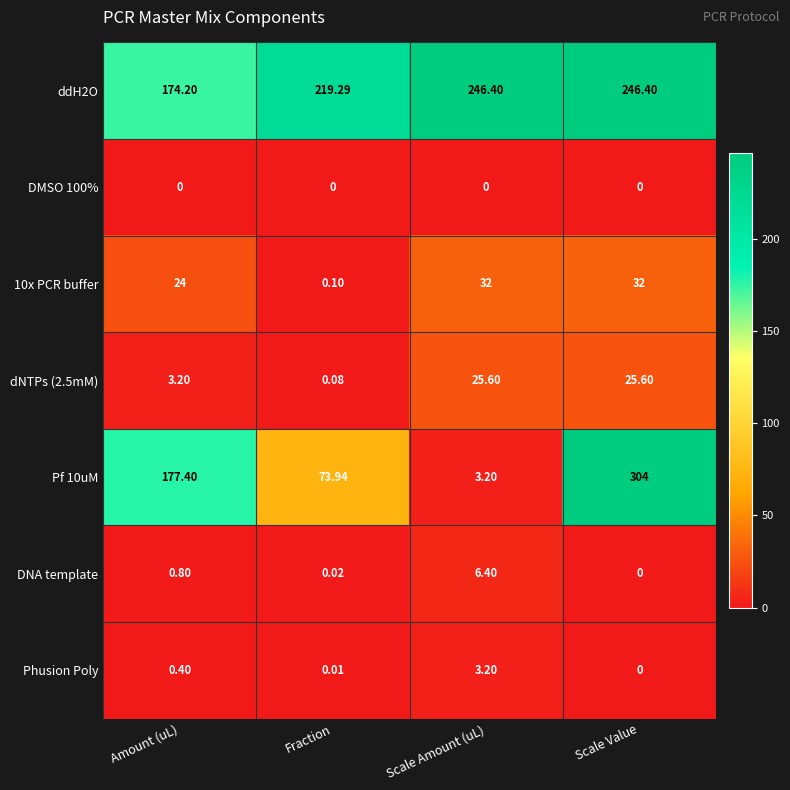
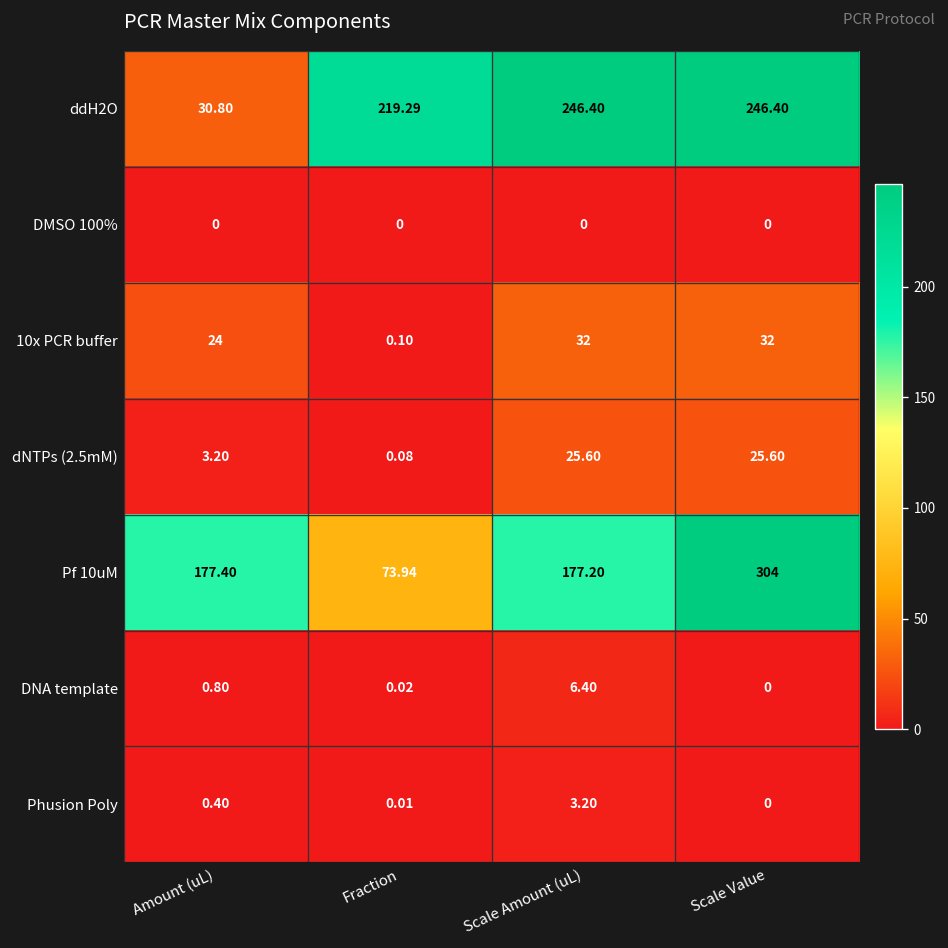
  {
    "ddH2O": {
-     "Amount (uL)": 174.20,
+     "Amount (uL)": 30.80,
      "Fraction": 219.29,
      "Scale Amount (uL)": 246.40,
      "Scale Value": 246.40
    },
    "DMSO 100%": {
      "Amount (uL)": 0,
      "Fraction": 0,
      "Scale Amount (uL)": 0,
      "Scale Value": 0
    },
    "10x PCR buffer": {
      "Amount (uL)": 24,
      "Fraction": 0.10,
      "Scale Amount (uL)": 32,
      "Scale Value": 32
    },
    "dNTPs (2.5mM)": {
      "Amount (uL)": 3.20,
      "Fraction": 0.08,
      "Scale Amount (uL)": 25.60,
      "Scale Value": 25.60
    },
    "Pf 10uM": {
      "Amount (uL)": 177.40,
      "Fraction": 73.94,
-     "Scale Amount (uL)": 3.20,
+     "Scale Amount (uL)": 177.20,
      "Scale Value": 304
    },
    "DNA template": {
      "Amount (uL)": 0.80,
      "Fraction": 0.02,
      "Scale Amount (uL)": 6.40,
      "Scale Value": 0
    },
    "Phusion Poly": {
      "Amount (uL)": 0.40,
      "Fraction": 0.01,
      "Scale Amount (uL)": 3.20,
      "Scale Value": 0
    }
  }
